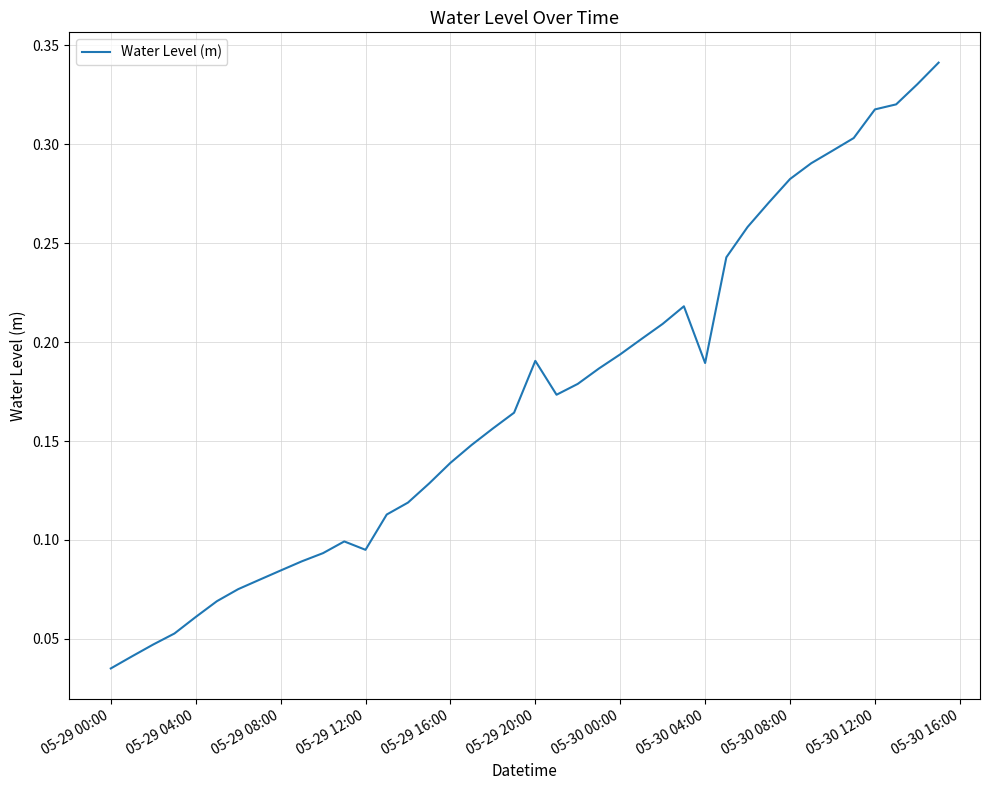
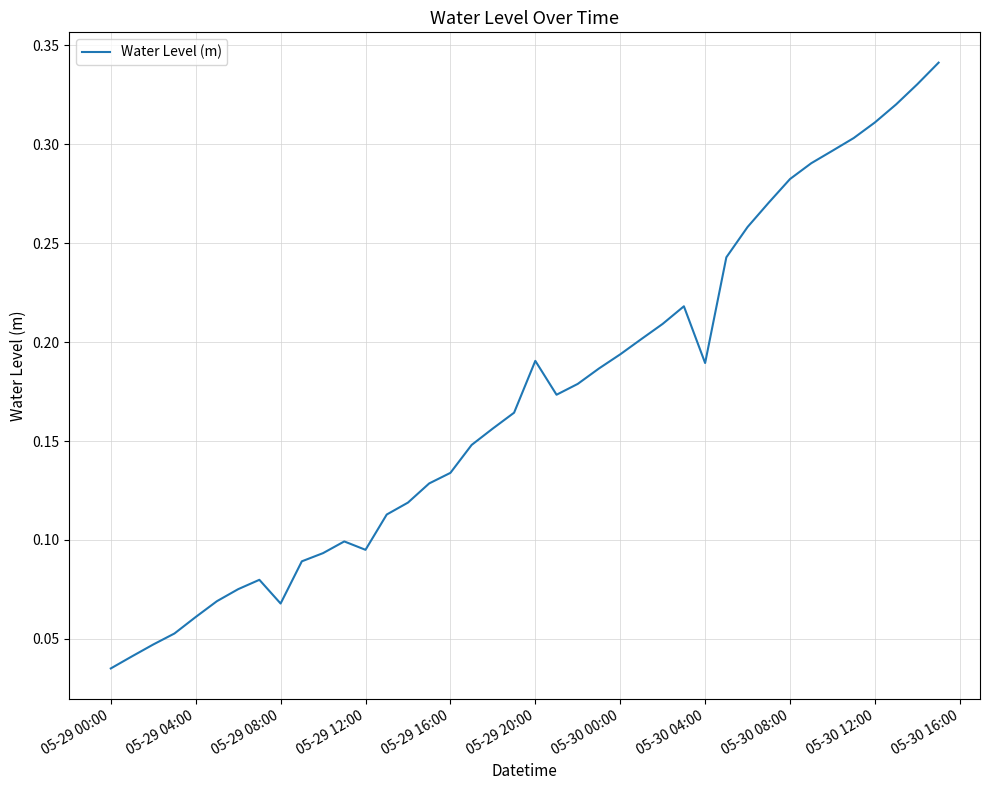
  {
    "05-29 00:00": 0.035,
    "05-29 04:00": 0.061,
-   "05-29 08:00": 0.085,
+   "05-29 08:00": 0.068,
    "05-29 12:00": 0.095,
-   "05-29 16:00": 0.139,
+   "05-29 16:00": 0.134,
    "05-29 20:00": 0.190,
    "05-30 00:00": 0.194,
    "05-30 04:00": 0.189,
    "05-30 08:00": 0.282,
-   "05-30 12:00": 0.318
+   "05-30 12:00": 0.311
  }
